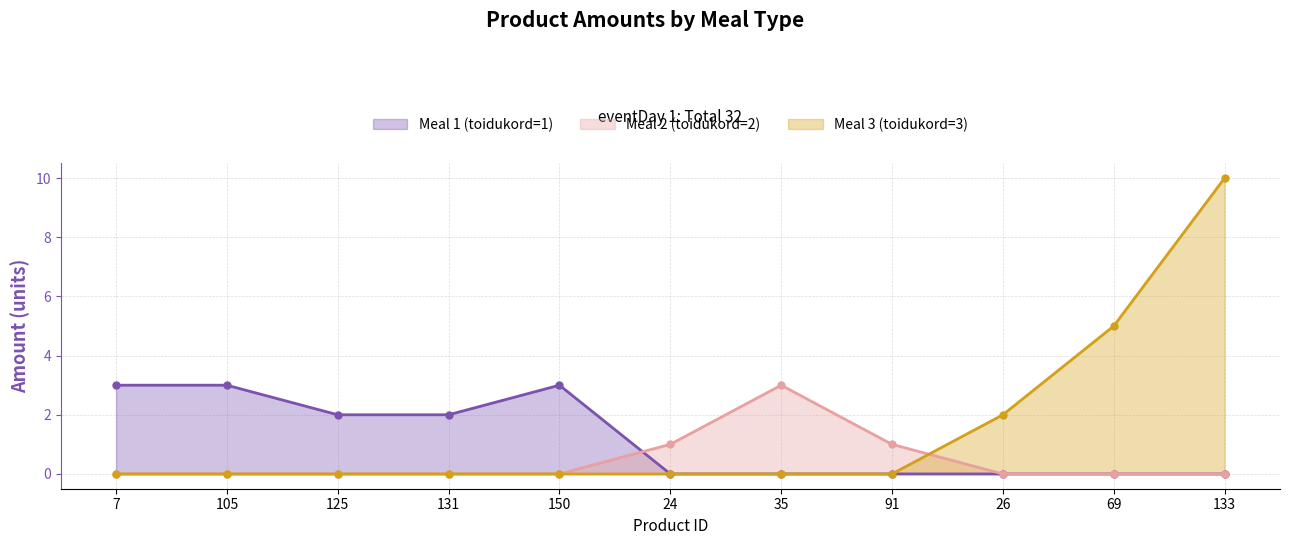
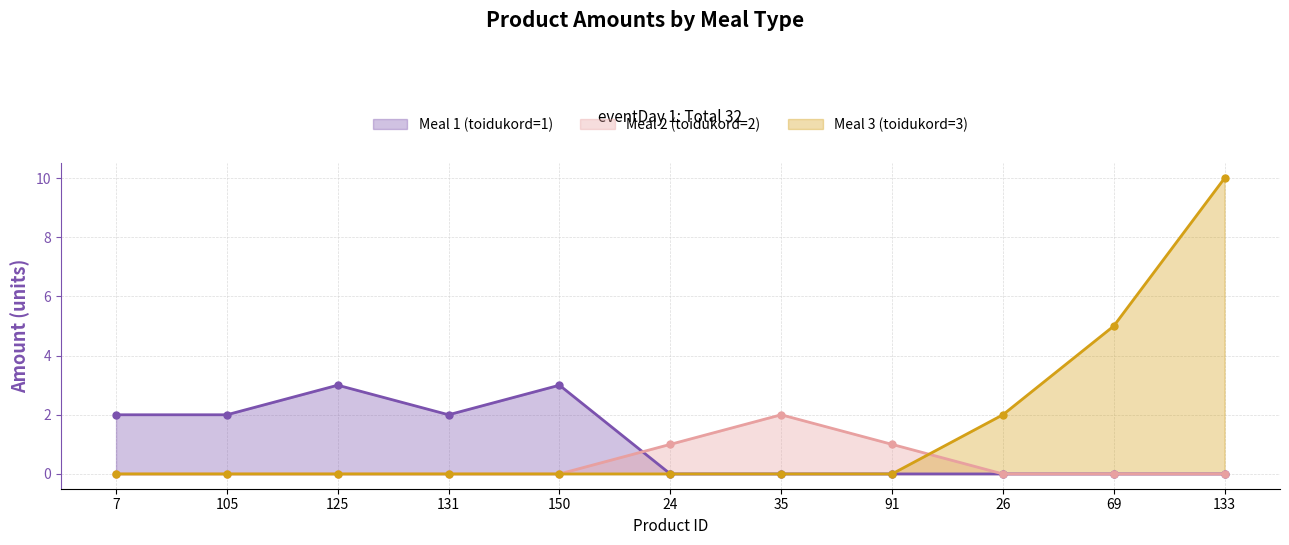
  {
    "Meal 1 (toidukord=1)": {
-     "7": 3,
-     "105": 3,
-     "125": 2,
+     "7": 2,
+     "105": 2,
+     "125": 3,
      "131": 2,
      "150": 3
    },
    "Meal 2 (toidukord=2)": {
      "24": 1,
-     "35": 3,
+     "35": 2,
      "91": 1
    },
    "Meal 3 (toidukord=3)": {
      "26": 2,
      "69": 5,
      "133": 10
    }
  }
